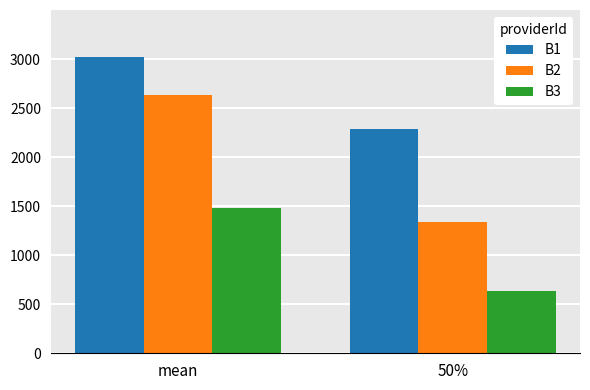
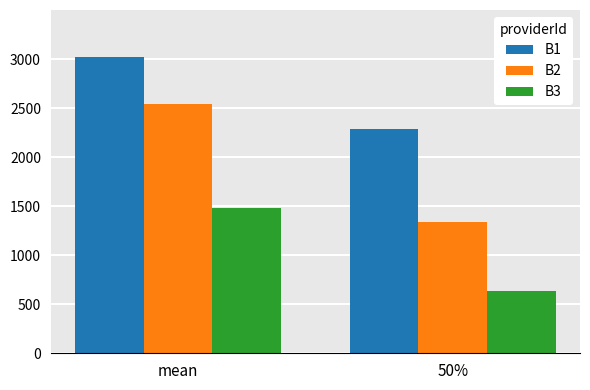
  {
    "B1": {
      "mean": 3000,
      "50%": 2300
    },
    "B2": {
-     "mean": 2600,
+     "mean": 2500,
      "50%": 1300
    },
    "B3": {
      "mean": 1500,
      "50%": 600
    }
  }
